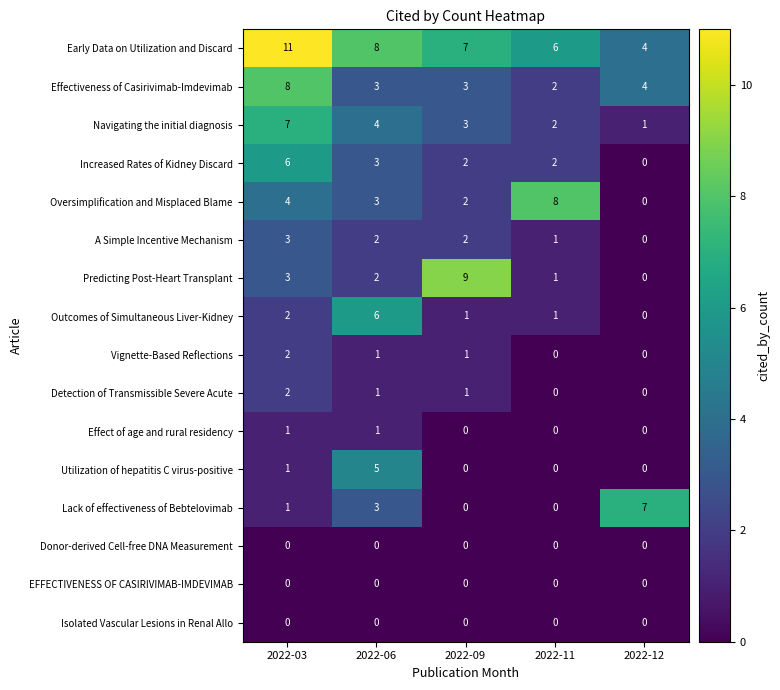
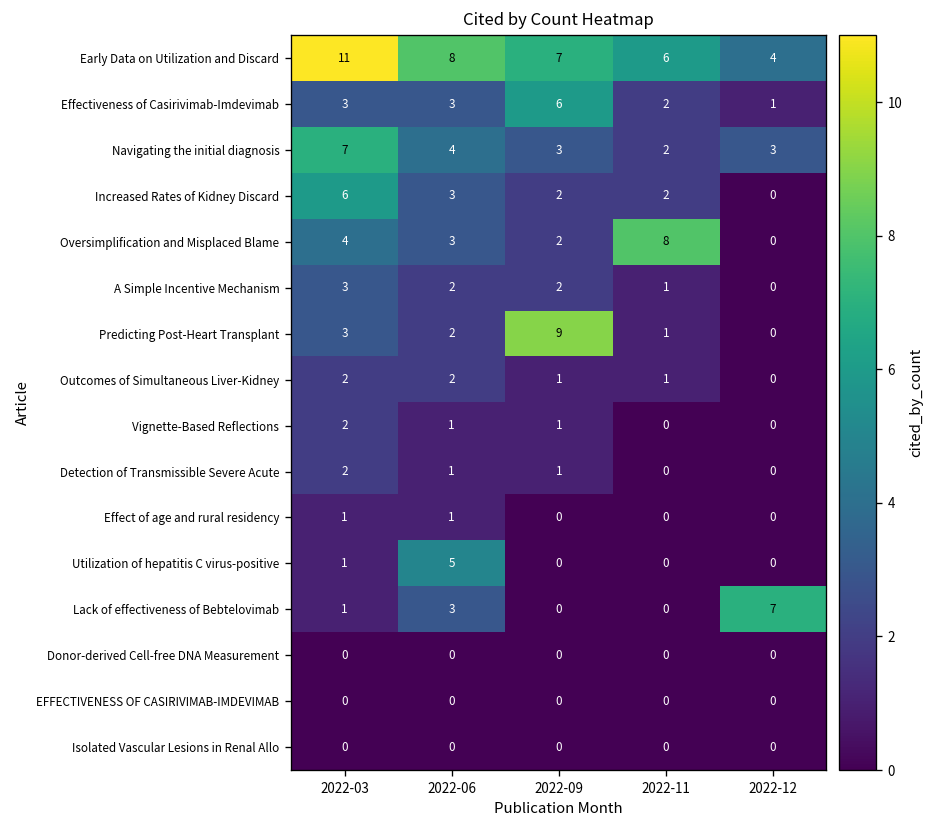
  {
    "Early Data on Utilization and Discard": {
      "2022-03": 11,
      "2022-06": 8,
      "2022-09": 7,
      "2022-11": 6,
      "2022-12": 4
    },
    "Effectiveness of Casirivimab-Imdevimab": {
-     "2022-03": 8,
+     "2022-03": 3,
      "2022-06": 3,
-     "2022-09": 3,
+     "2022-09": 6,
      "2022-11": 2,
-     "2022-12": 4
+     "2022-12": 1
    },
    "Navigating the initial diagnosis": {
      "2022-03": 7,
      "2022-06": 4,
      "2022-09": 3,
      "2022-11": 2,
-     "2022-12": 1
+     "2022-12": 3
    },
    "Increased Rates of Kidney Discard": {
      "2022-03": 6,
      "2022-06": 3,
      "2022-09": 2,
      "2022-11": 2,
      "2022-12": 0
    },
    "Oversimplification and Misplaced Blame": {
      "2022-03": 4,
      "2022-06": 3,
      "2022-09": 2,
      "2022-11": 8,
      "2022-12": 0
    },
    "A Simple Incentive Mechanism": {
      "2022-03": 3,
      "2022-06": 2,
      "2022-09": 2,
      "2022-11": 1,
      "2022-12": 0
    },
    "Predicting Post-Heart Transplant": {
      "2022-03": 3,
      "2022-06": 2,
      "2022-09": 9,
      "2022-11": 1,
      "2022-12": 0
    },
    "Outcomes of Simultaneous Liver-Kidney": {
      "2022-03": 2,
-     "2022-06": 6,
+     "2022-06": 2,
      "2022-09": 1,
      "2022-11": 1,
      "2022-12": 0
    },
    "Vignette-Based Reflections": {
      "2022-03": 2,
      "2022-06": 1,
      "2022-09": 1,
      "2022-11": 0,
      "2022-12": 0
    },
    "Detection of Transmissible Severe Acute": {
      "2022-03": 2,
      "2022-06": 1,
      "2022-09": 1,
      "2022-11": 0,
      "2022-12": 0
    },
    "Effect of age and rural residency": {
      "2022-03": 1,
      "2022-06": 1,
      "2022-09": 0,
      "2022-11": 0,
      "2022-12": 0
    },
    "Utilization of hepatitis C virus-positive": {
      "2022-03": 1,
      "2022-06": 5,
      "2022-09": 0,
      "2022-11": 0,
      "2022-12": 0
    },
    "Lack of effectiveness of Bebtelovimab": {
      "2022-03": 1,
      "2022-06": 3,
      "2022-09": 0,
      "2022-11": 0,
      "2022-12": 7
    },
    "Donor-derived Cell-free DNA Measurement": {
      "2022-03": 0,
      "2022-06": 0,
      "2022-09": 0,
      "2022-11": 0,
      "2022-12": 0
    },
    "EFFECTIVENESS OF CASIRIVIMAB-IMDEVIMAB": {
      "2022-03": 0,
      "2022-06": 0,
      "2022-09": 0,
      "2022-11": 0,
      "2022-12": 0
    },
    "Isolated Vascular Lesions in Renal Allo": {
      "2022-03": 0,
      "2022-06": 0,
      "2022-09": 0,
      "2022-11": 0,
      "2022-12": 0
    }
  }
